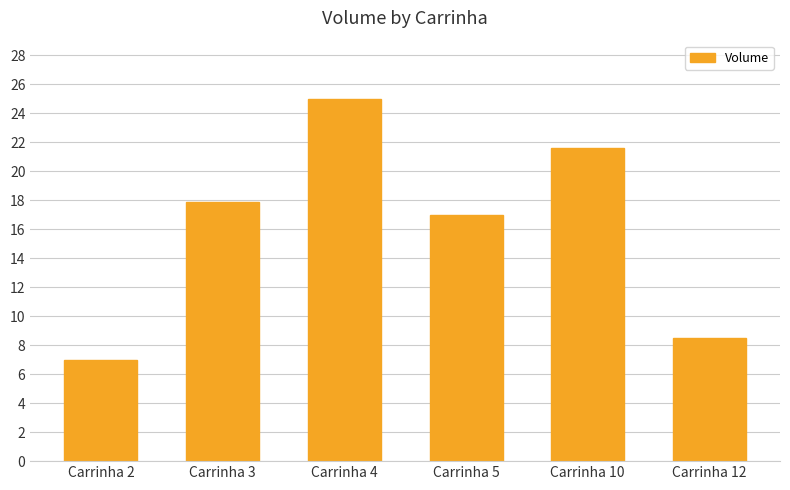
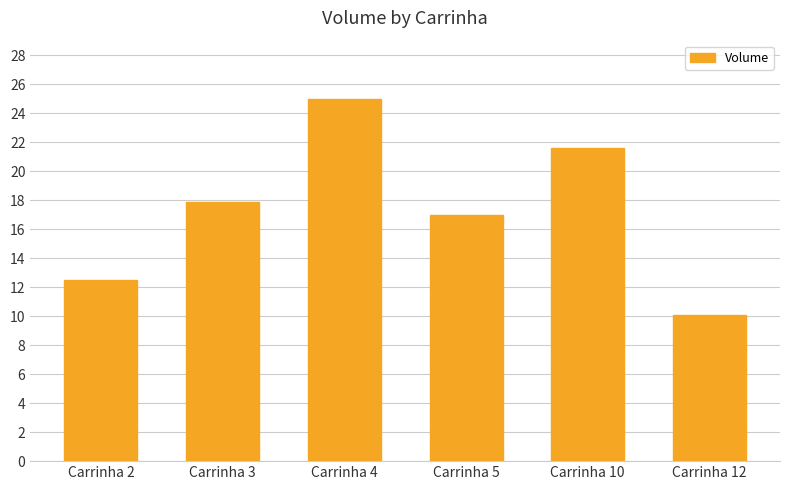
  {
-   "Carrinha 2": 7.0,
+   "Carrinha 2": 12.5,
    "Carrinha 3": 17.9,
    "Carrinha 4": 25.0,
    "Carrinha 5": 17.0,
    "Carrinha 10": 21.6,
-   "Carrinha 12": 8.5
+   "Carrinha 12": 10.1
  }
